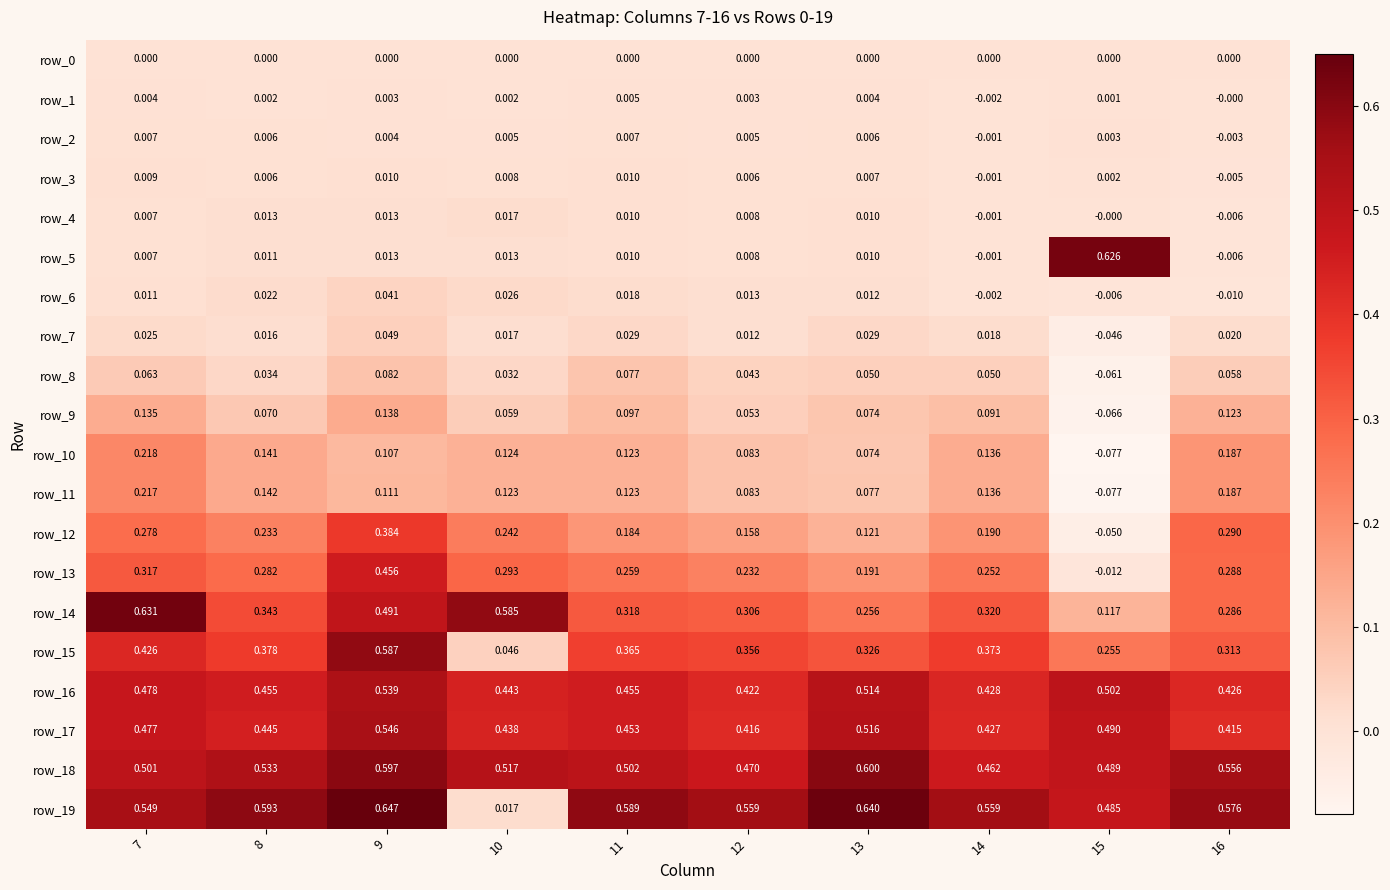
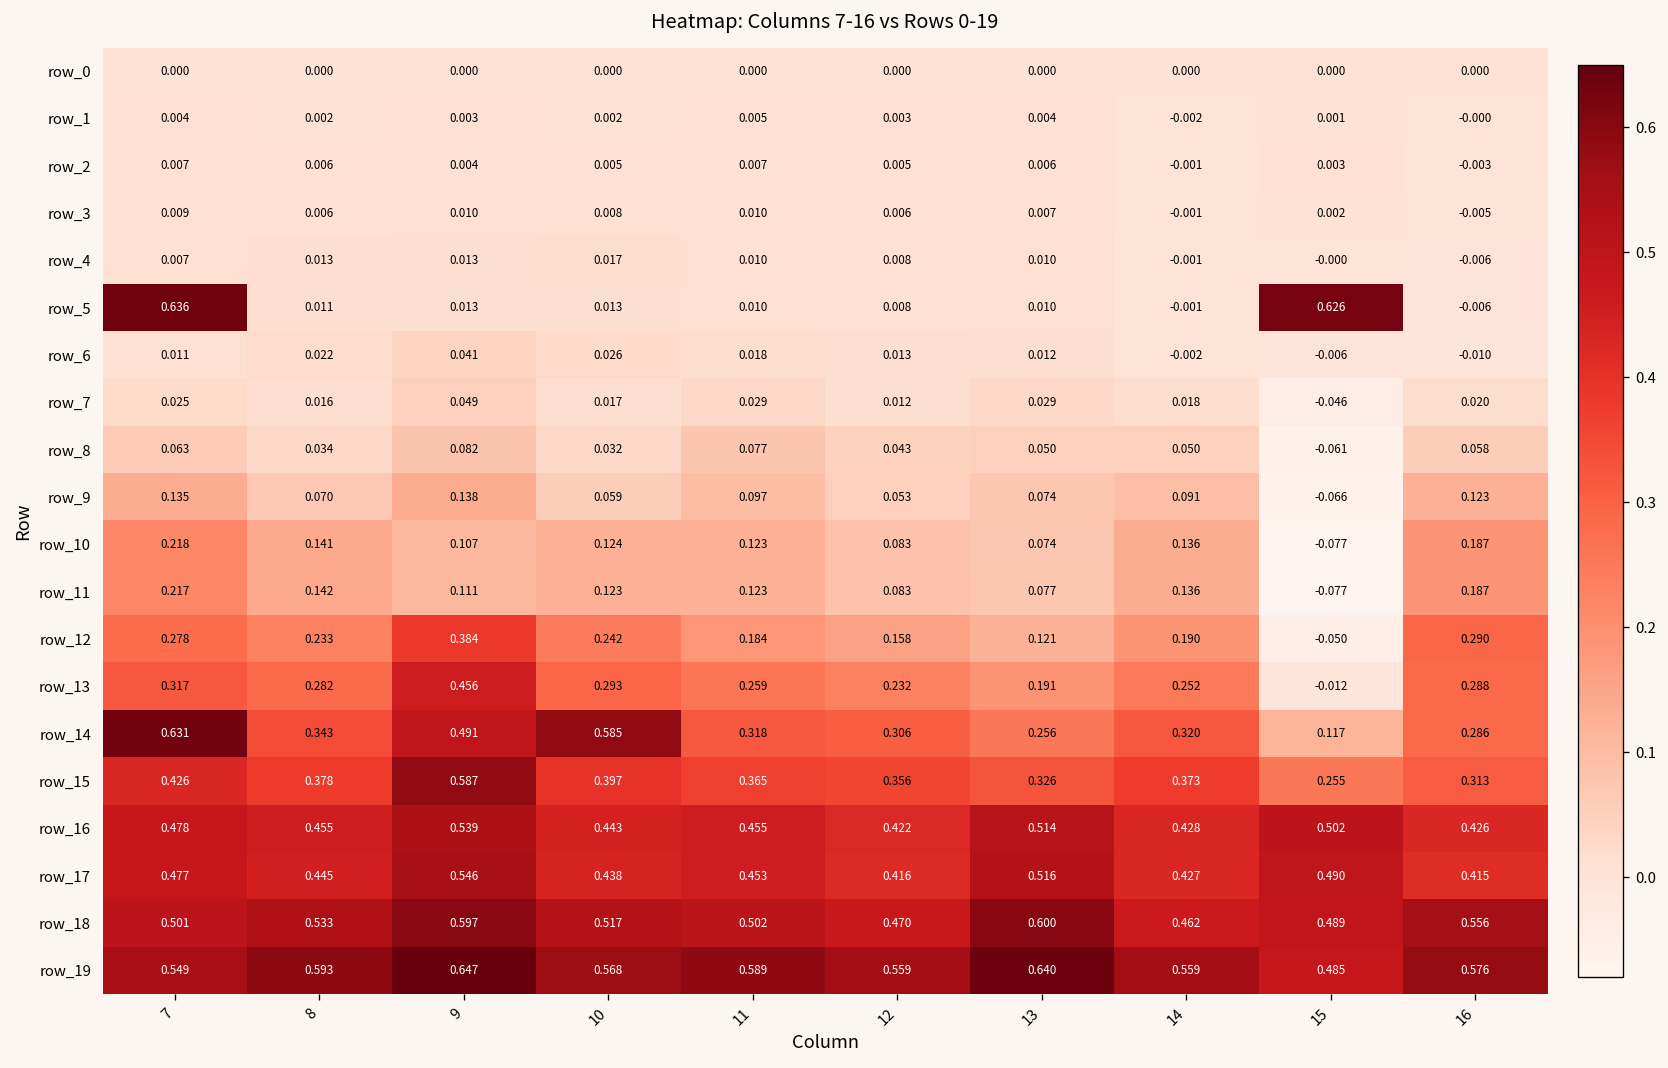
  {
    "row_0": {
      "7": 0.000,
      "8": 0.000,
      "9": 0.000,
      "10": 0.000,
      "11": 0.000,
      "12": 0.000,
      "13": 0.000,
      "14": 0.000,
      "15": 0.000,
      "16": 0.000
    },
    "row_1": {
      "7": 0.004,
      "8": 0.002,
      "9": 0.003,
      "10": 0.002,
      "11": 0.005,
      "12": 0.003,
      "13": 0.004,
      "14": -0.002,
      "15": 0.001,
      "16": -0.000
    },
    "row_2": {
      "7": 0.007,
      "8": 0.006,
      "9": 0.004,
      "10": 0.005,
      "11": 0.007,
      "12": 0.005,
      "13": 0.006,
      "14": -0.001,
      "15": 0.003,
      "16": -0.003
    },
    "row_3": {
      "7": 0.009,
      "8": 0.006,
      "9": 0.010,
      "10": 0.008,
      "11": 0.010,
      "12": 0.006,
      "13": 0.007,
      "14": -0.001,
      "15": 0.002,
      "16": -0.005
    },
    "row_4": {
      "7": 0.007,
      "8": 0.013,
      "9": 0.013,
      "10": 0.017,
      "11": 0.010,
      "12": 0.008,
      "13": 0.010,
      "14": -0.001,
      "15": -0.000,
      "16": -0.006
    },
    "row_5": {
-     "7": 0.007,
+     "7": 0.636,
      "8": 0.011,
      "9": 0.013,
      "10": 0.013,
      "11": 0.010,
      "12": 0.008,
      "13": 0.010,
      "14": -0.001,
      "15": 0.626,
      "16": -0.006
    },
    "row_6": {
      "7": 0.011,
      "8": 0.022,
      "9": 0.041,
      "10": 0.026,
      "11": 0.018,
      "12": 0.013,
      "13": 0.012,
      "14": -0.002,
      "15": -0.006,
      "16": -0.010
    },
    "row_7": {
      "7": 0.025,
      "8": 0.016,
      "9": 0.049,
      "10": 0.017,
      "11": 0.029,
      "12": 0.012,
      "13": 0.029,
      "14": 0.018,
      "15": -0.046,
      "16": 0.020
    },
    "row_8": {
      "7": 0.063,
      "8": 0.034,
      "9": 0.082,
      "10": 0.032,
      "11": 0.077,
      "12": 0.043,
      "13": 0.050,
      "14": 0.050,
      "15": -0.061,
      "16": 0.058
    },
    "row_9": {
      "7": 0.135,
      "8": 0.070,
      "9": 0.138,
      "10": 0.059,
      "11": 0.097,
      "12": 0.053,
      "13": 0.074,
      "14": 0.091,
      "15": -0.066,
      "16": 0.123
    },
    "row_10": {
      "7": 0.218,
      "8": 0.141,
      "9": 0.107,
      "10": 0.124,
      "11": 0.123,
      "12": 0.083,
      "13": 0.074,
      "14": 0.136,
      "15": -0.077,
      "16": 0.187
    },
    "row_11": {
      "7": 0.217,
      "8": 0.142,
      "9": 0.111,
      "10": 0.123,
      "11": 0.123,
      "12": 0.083,
      "13": 0.077,
      "14": 0.136,
      "15": -0.077,
      "16": 0.187
    },
    "row_12": {
      "7": 0.278,
      "8": 0.233,
      "9": 0.384,
      "10": 0.242,
      "11": 0.184,
      "12": 0.158,
      "13": 0.121,
      "14": 0.190,
      "15": -0.050,
      "16": 0.290
    },
    "row_13": {
      "7": 0.317,
      "8": 0.282,
      "9": 0.456,
      "10": 0.293,
      "11": 0.259,
      "12": 0.232,
      "13": 0.191,
      "14": 0.252,
      "15": -0.012,
      "16": 0.288
    },
    "row_14": {
      "7": 0.631,
      "8": 0.343,
      "9": 0.491,
      "10": 0.585,
      "11": 0.318,
      "12": 0.306,
      "13": 0.256,
      "14": 0.320,
      "15": 0.117,
      "16": 0.286
    },
    "row_15": {
      "7": 0.426,
      "8": 0.378,
      "9": 0.587,
-     "10": 0.046,
+     "10": 0.397,
      "11": 0.365,
      "12": 0.356,
      "13": 0.326,
      "14": 0.373,
      "15": 0.255,
      "16": 0.313
    },
    "row_16": {
      "7": 0.478,
      "8": 0.455,
      "9": 0.539,
      "10": 0.443,
      "11": 0.455,
      "12": 0.422,
      "13": 0.514,
      "14": 0.428,
      "15": 0.502,
      "16": 0.426
    },
    "row_17": {
      "7": 0.477,
      "8": 0.445,
      "9": 0.546,
      "10": 0.438,
      "11": 0.453,
      "12": 0.416,
      "13": 0.516,
      "14": 0.427,
      "15": 0.490,
      "16": 0.415
    },
    "row_18": {
      "7": 0.501,
      "8": 0.533,
      "9": 0.597,
      "10": 0.517,
      "11": 0.502,
      "12": 0.470,
      "13": 0.600,
      "14": 0.462,
      "15": 0.489,
      "16": 0.556
    },
    "row_19": {
      "7": 0.549,
      "8": 0.593,
      "9": 0.647,
-     "10": 0.017,
+     "10": 0.568,
      "11": 0.589,
      "12": 0.559,
      "13": 0.640,
      "14": 0.559,
      "15": 0.485,
      "16": 0.576
    }
  }
